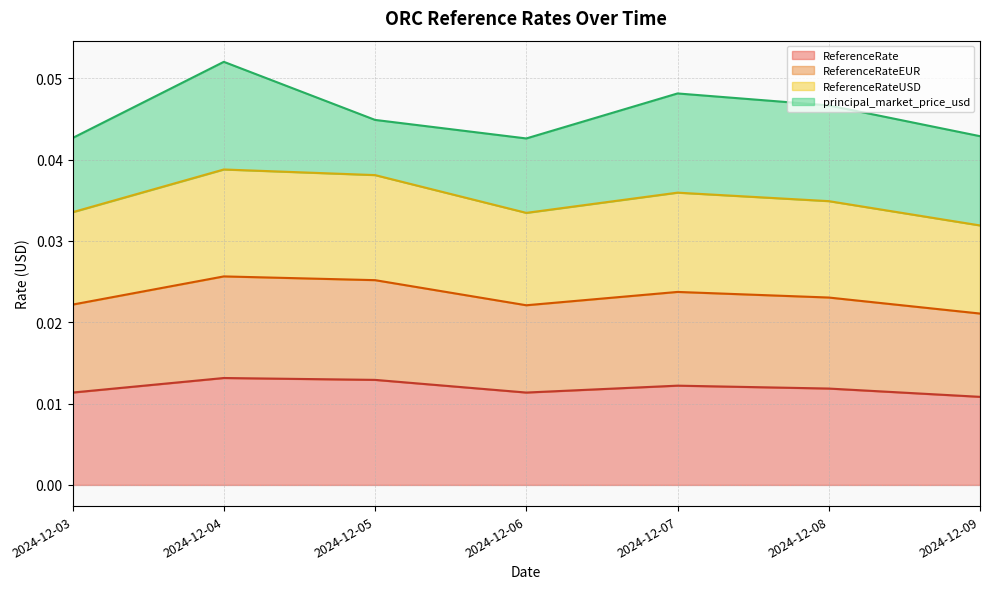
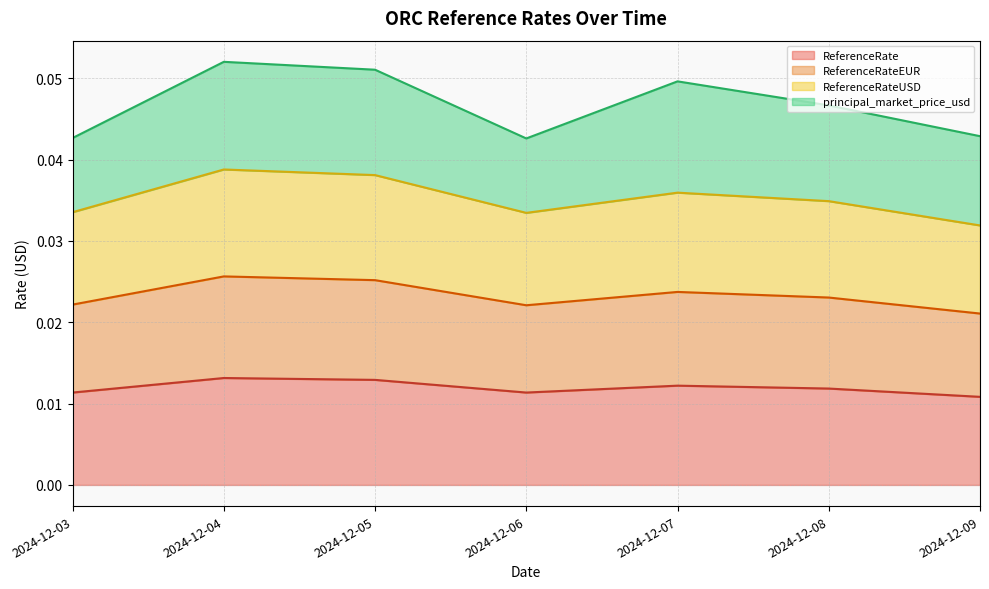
  {
    "principal_market_price_usd": {
      "2024-12-03": 0.009,
      "2024-12-04": 0.013,
-     "2024-12-05": 0.007,
+     "2024-12-05": 0.013,
      "2024-12-06": 0.009,
-     "2024-12-07": 0.012,
+     "2024-12-07": 0.014,
      "2024-12-09": 0.011
    }
  }
